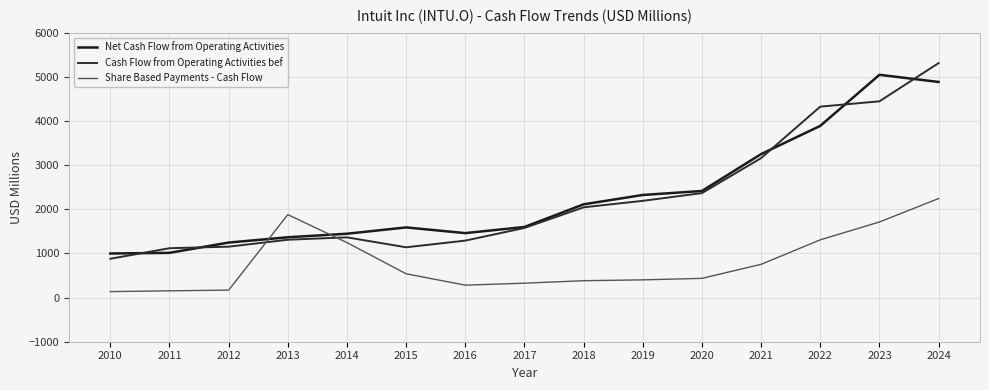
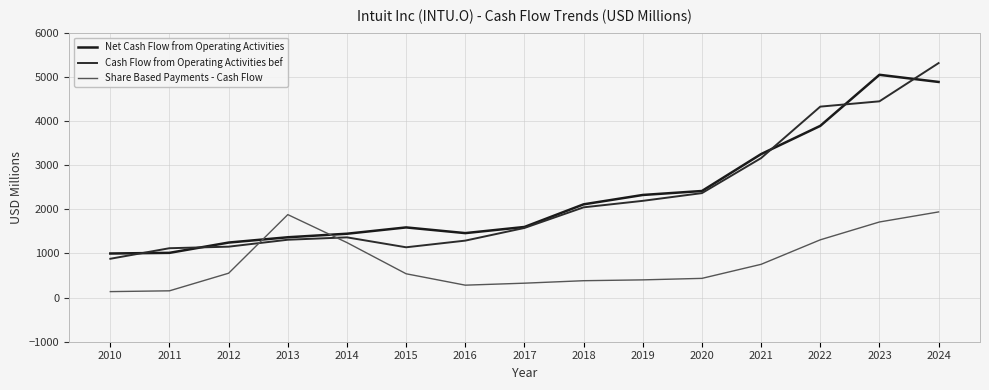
  {
    "Share Based Payments - Cash Flow": {
      "2010": 100,
      "2011": 200,
-     "2012": 200,
+     "2012": 600,
      "2013": 1900,
      "2014": 1200,
      "2015": 500,
      "2016": 300,
      "2017": 300,
      "2018": 400,
      "2019": 400,
      "2020": 400,
      "2021": 800,
      "2022": 1300,
      "2023": 1700,
-     "2024": 2200
+     "2024": 1900
    }
  }
